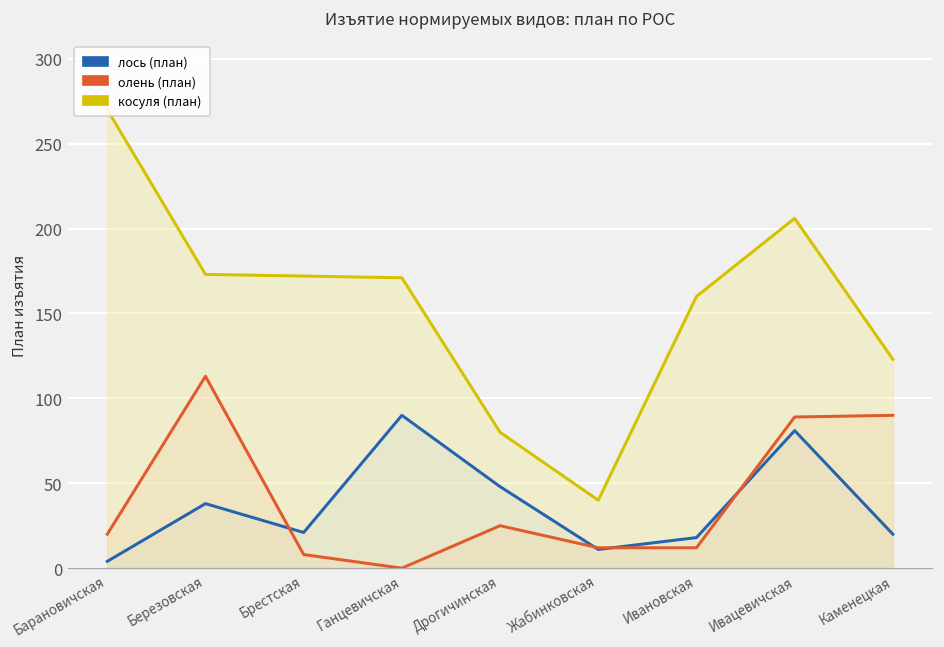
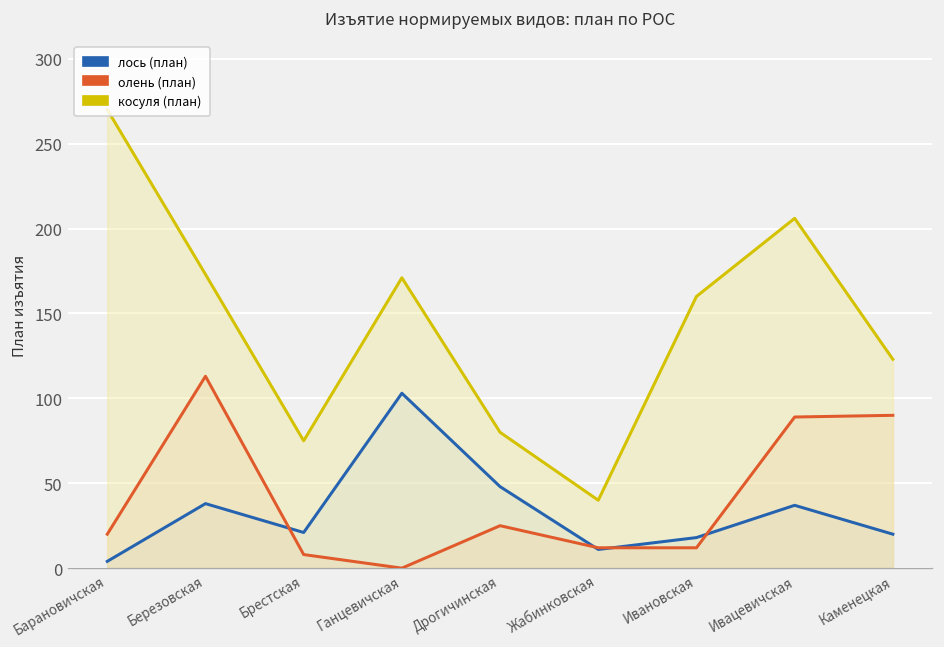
  {
    "лось (план)": {
      "Барановичская": 4,
      "Березовская": 38,
      "Брестская": 21,
-     "Ганцевичская": 90,
+     "Ганцевичская": 103,
      "Дрогичинская": 48,
      "Ивановская": 18,
-     "Ивацевичская": 81,
+     "Ивацевичская": 37,
      "Каменецкая": 20
    },
    "олень (план)": {
      "Барановичская": 20,
      "Березовская": 113,
      "Брестская": 8,
      "Ганцевичская": 0,
      "Дрогичинская": 25,
      "Ивановская": 12,
      "Ивацевичская": 89,
      "Каменецкая": 90
    },
    "косуля (план)": {
      "Березовская": 173,
-     "Брестская": 172,
+     "Брестская": 75,
      "Ганцевичская": 171,
      "Дрогичинская": 80,
      "Жабинковская": 40,
      "Ивановская": 160,
      "Ивацевичская": 206,
      "Каменецкая": 123
    }
  }
